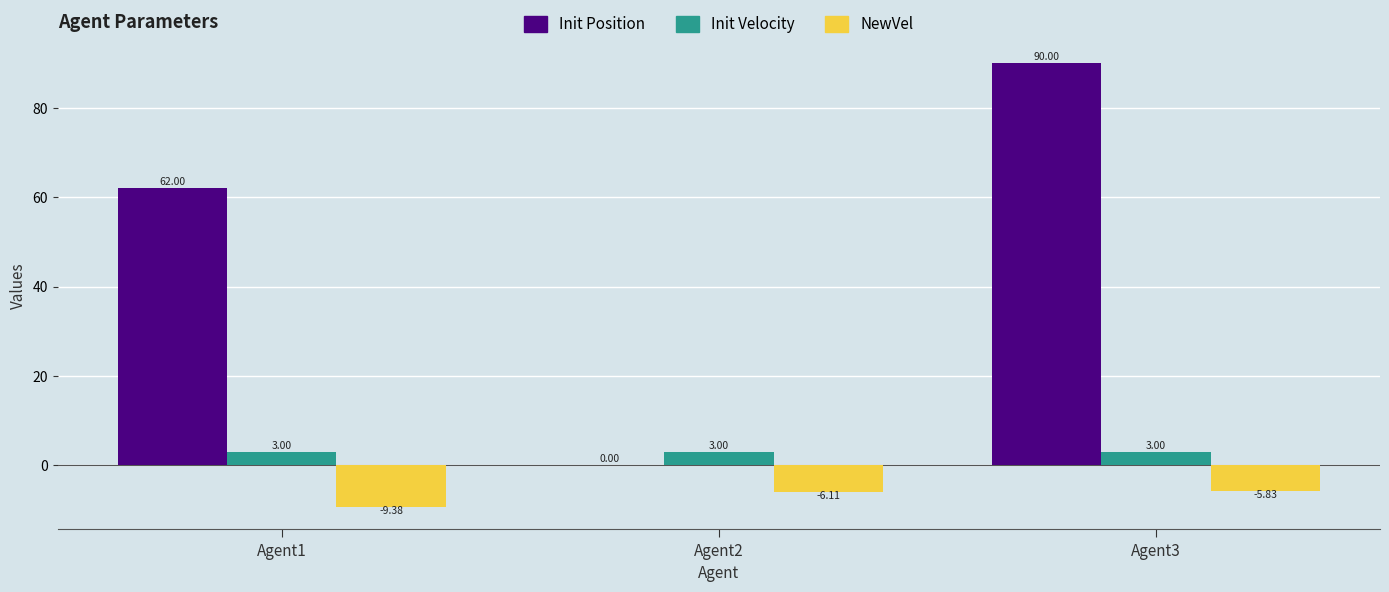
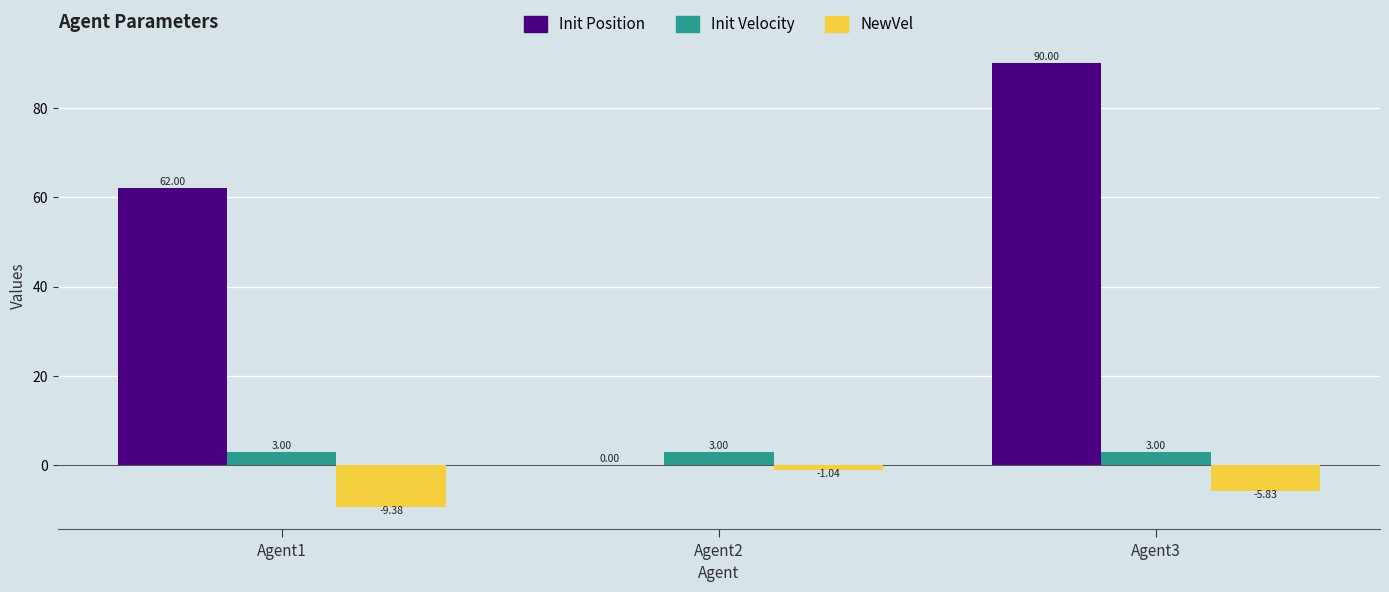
  {
    "Init Position": {
      "Agent1": 62.00,
      "Agent2": 0.00,
      "Agent3": 90.00
    },
    "Init Velocity": {
      "Agent1": 3.00,
      "Agent2": 3.00,
      "Agent3": 3.00
    },
    "NewVel": {
      "Agent1": -9.38,
-     "Agent2": -6.11,
+     "Agent2": -1.04,
      "Agent3": -5.83
    }
  }
